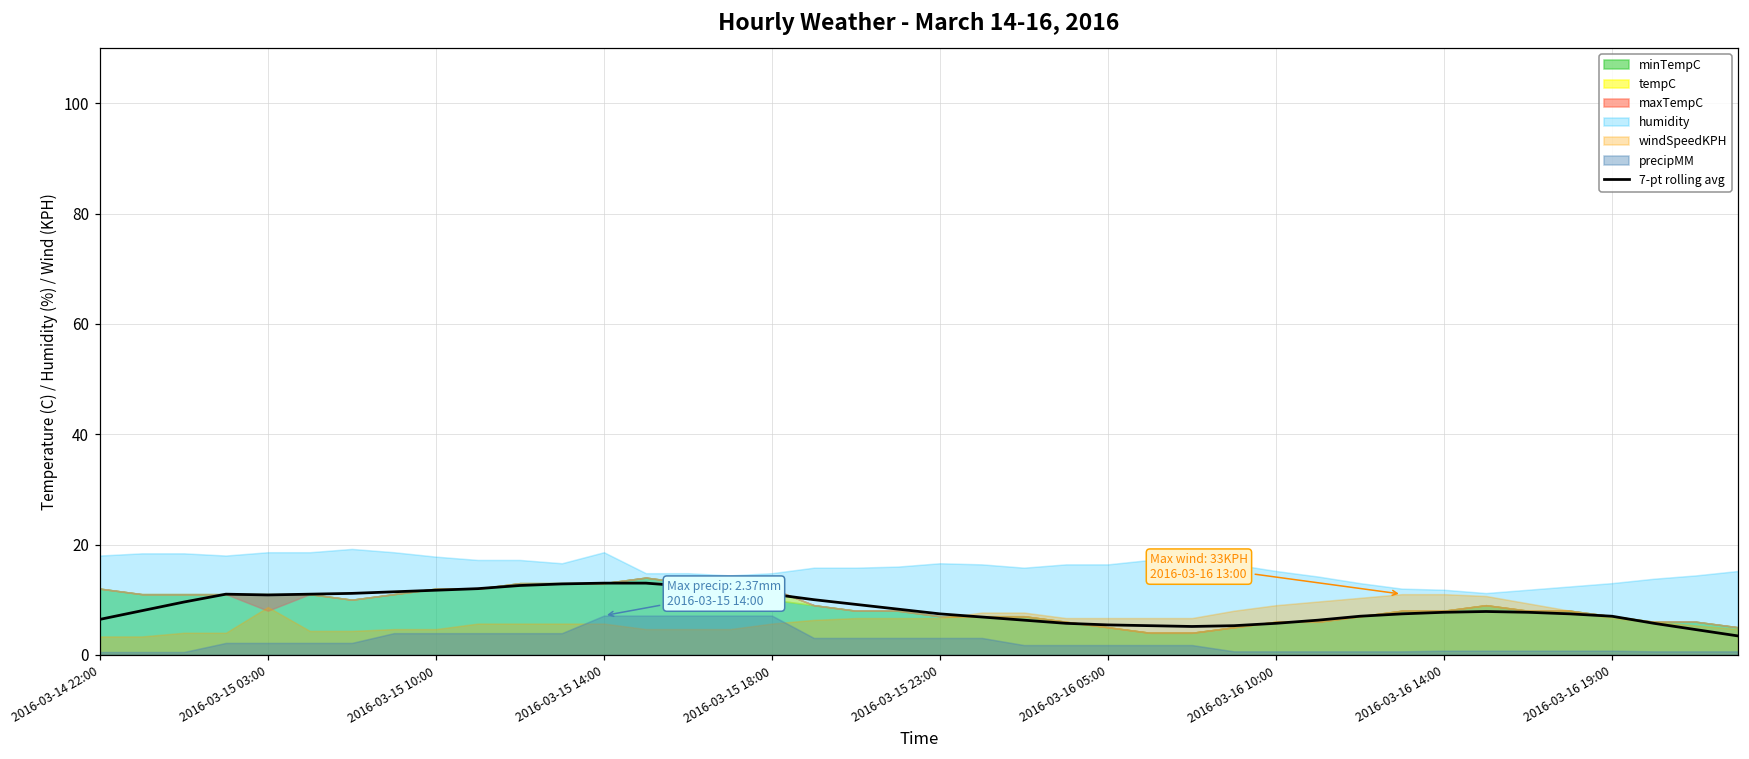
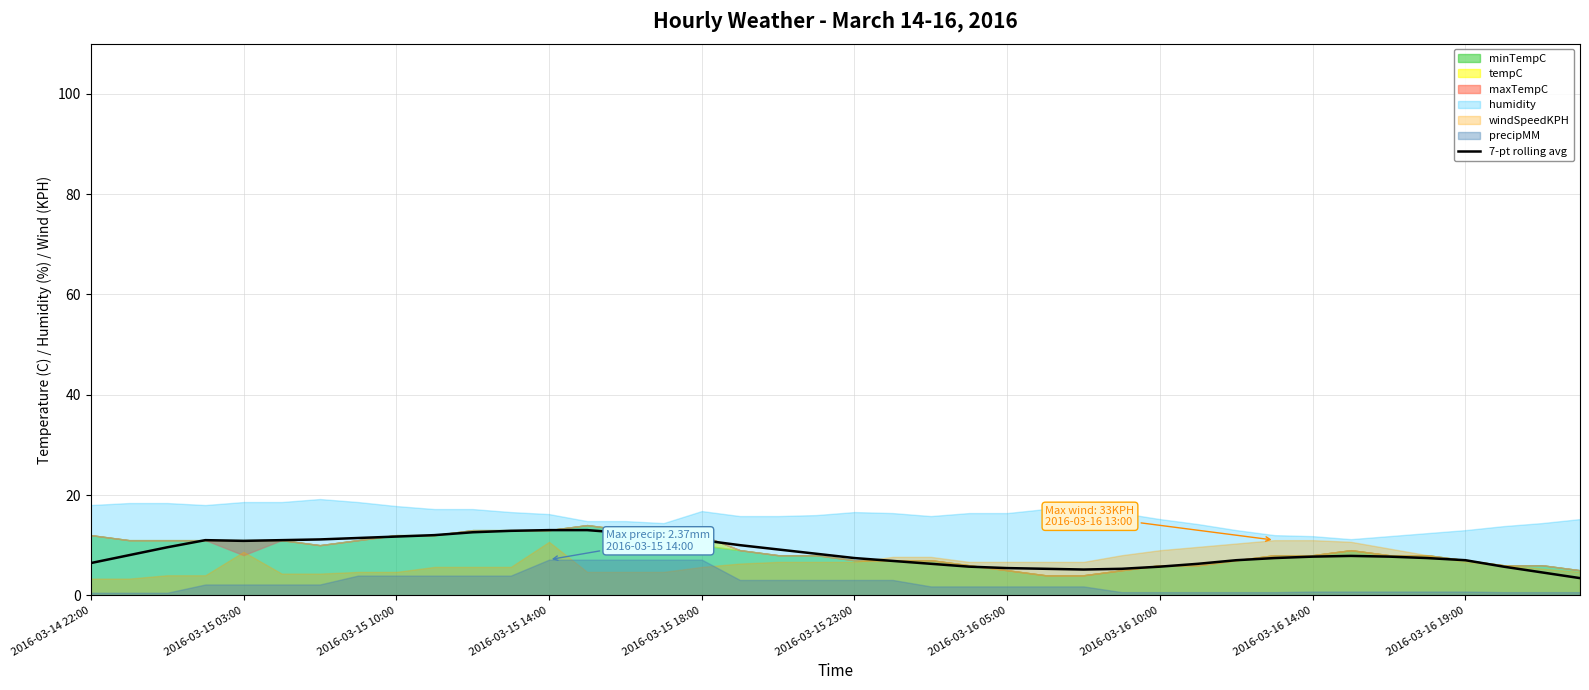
  {
    "7-pt rolling avg": {
      "2016-03-14 22:00": 6
    },
    "humidity": {
      "2016-03-14 22:00": 18,
      "2016-03-15 03:00": 19,
      "2016-03-15 10:00": 18,
-     "2016-03-15 14:00": 19,
-     "2016-03-15 18:00": 15,
+     "2016-03-15 14:00": 16,
+     "2016-03-15 18:00": 17,
      "2016-03-15 23:00": 17,
      "2016-03-16 05:00": 16,
      "2016-03-16 14:00": 12,
      "2016-03-16 19:00": 13
    },
    "windSpeedKPH": {
      "2016-03-14 22:00": 3,
      "2016-03-15 03:00": 9,
      "2016-03-15 10:00": 5,
-     "2016-03-15 14:00": 6,
+     "2016-03-15 14:00": 11,
      "2016-03-15 18:00": 6,
      "2016-03-16 05:00": 7,
      "2016-03-16 10:00": 9,
      "2016-03-16 14:00": 11
    },
    "precipMM": {
      "2016-03-14 22:00": 1,
      "2016-03-15 03:00": 2,
      "2016-03-15 10:00": 4,
      "2016-03-15 14:00": 7,
      "2016-03-15 23:00": 3,
      "2016-03-16 05:00": 2,
      "2016-03-16 10:00": 1,
      "2016-03-16 14:00": 1,
      "2016-03-16 19:00": 1
    }
  }
